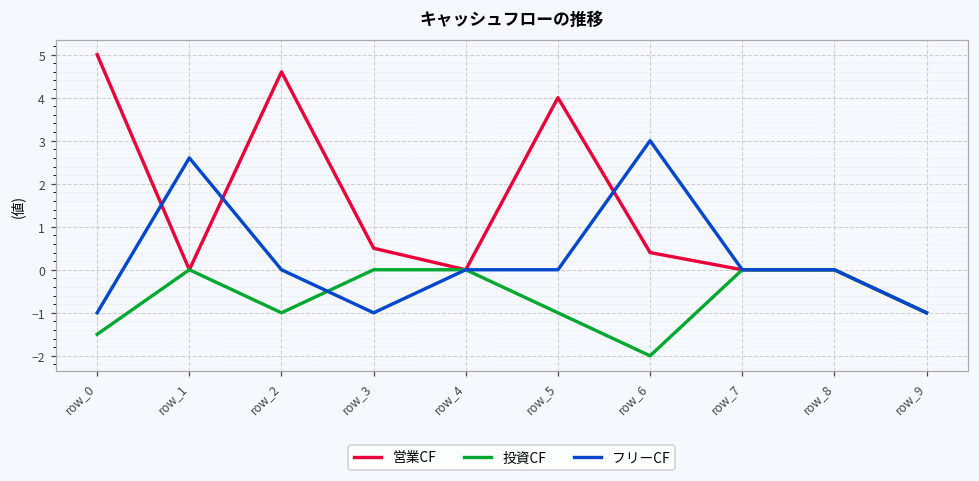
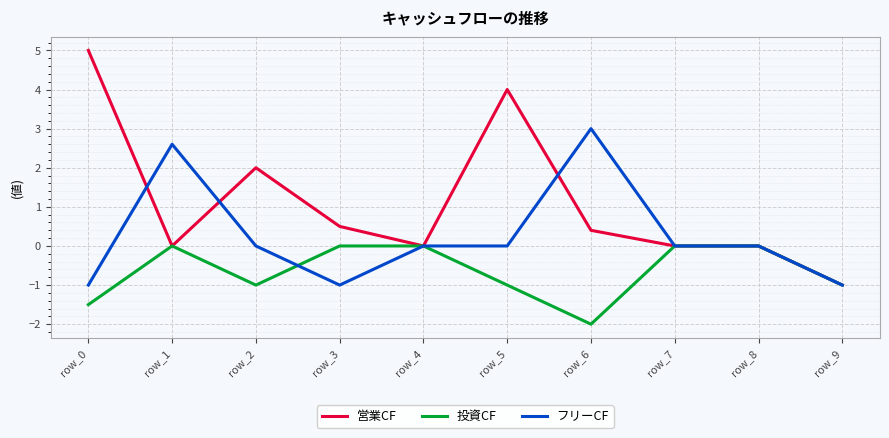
  {
    "営業CF": {
      "row_0": 5.0,
-     "row_2": 4.6,
+     "row_2": 2.0,
      "row_3": 0.5,
      "row_5": 4.0,
      "row_6": 0.4
    },
    "投資CF": {
      "row_0": -1.5,
      "row_2": -1.0,
      "row_3": 0.0,
      "row_5": -1.0,
      "row_6": -2.0
    },
    "フリーCF": {
      "row_0": -1.0,
      "row_1": 2.6,
      "row_2": 0.0,
      "row_3": -1.0,
      "row_5": 0.0,
      "row_6": 3.0
    }
  }
